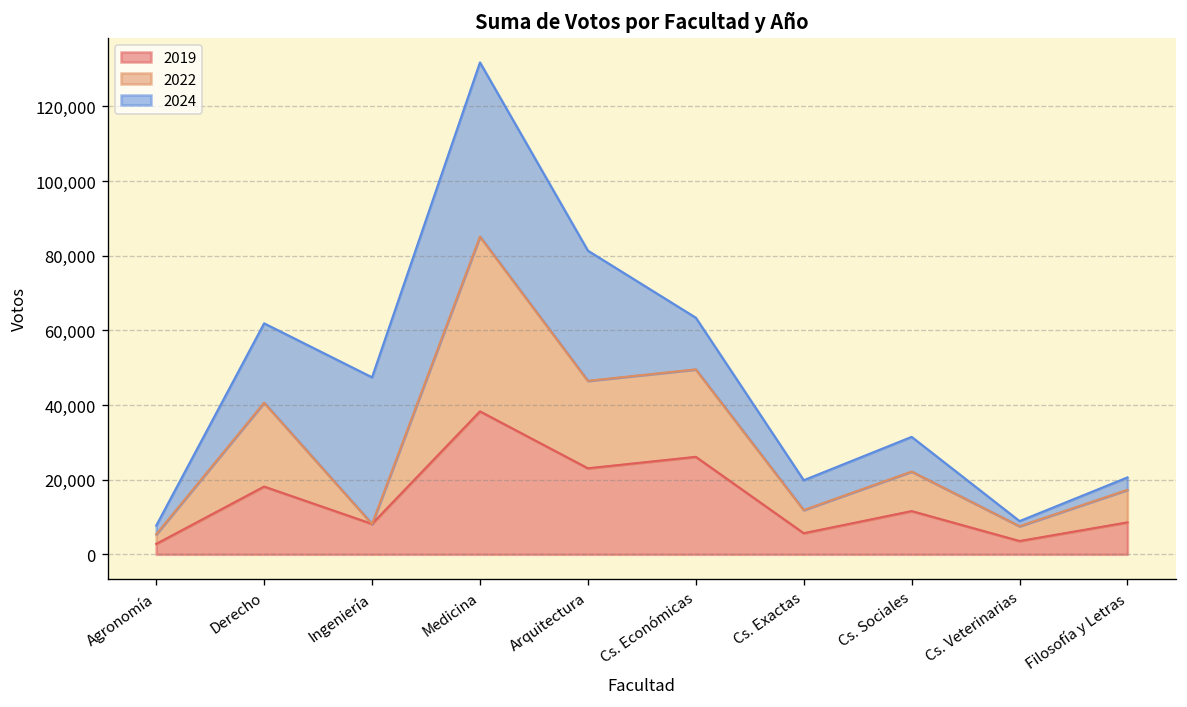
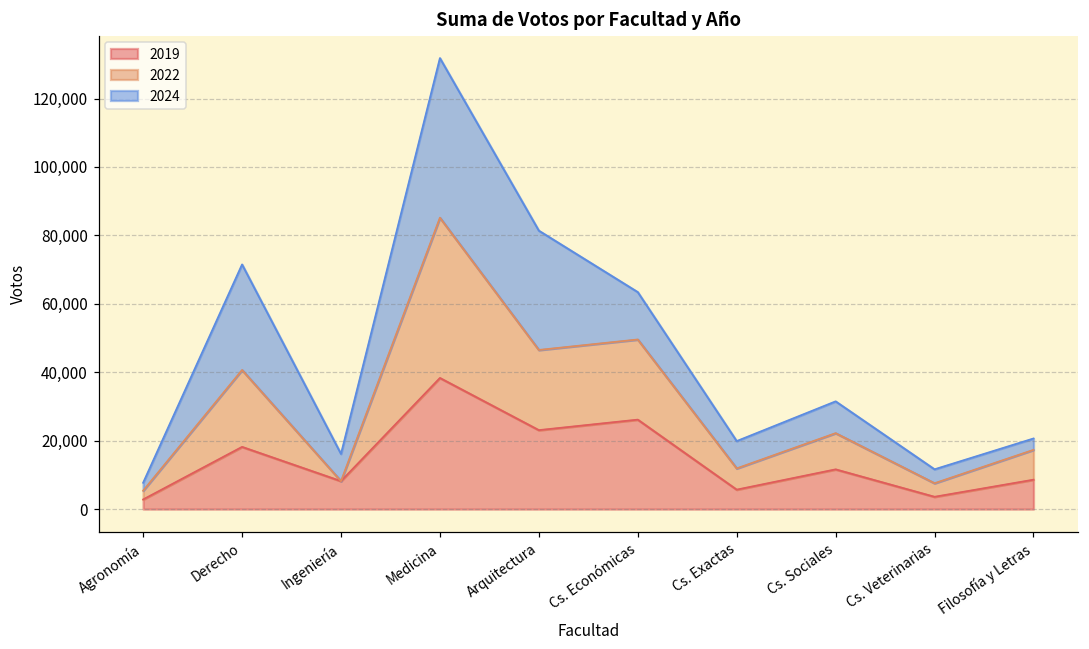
  {
    "2024": {
      "Agronomía": "2,000",
-     "Derecho": "21,000",
-     "Ingeniería": "39,000",
+     "Derecho": "31,000",
+     "Ingeniería": "8,000",
      "Medicina": "47,000",
      "Arquitectura": "35,000",
      "Cs. Económicas": "14,000",
      "Cs. Exactas": "8,000",
      "Cs. Sociales": "9,000",
-     "Cs. Veterinarias": "1,000",
+     "Cs. Veterinarias": "4,000",
      "Filosofía y Letras": "3,000"
    }
  }
